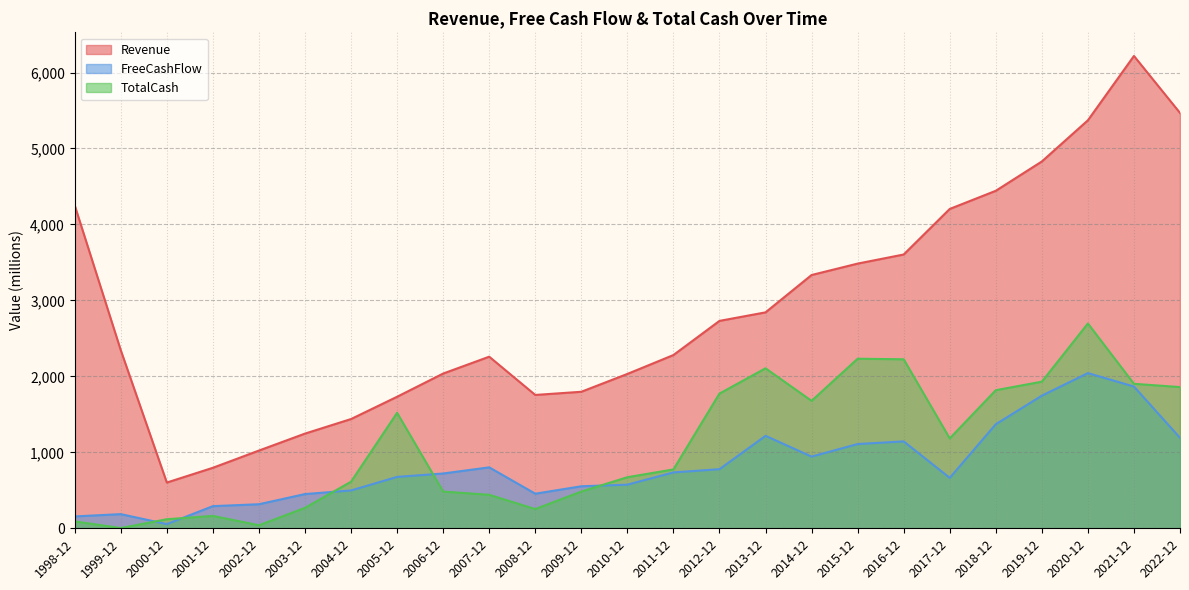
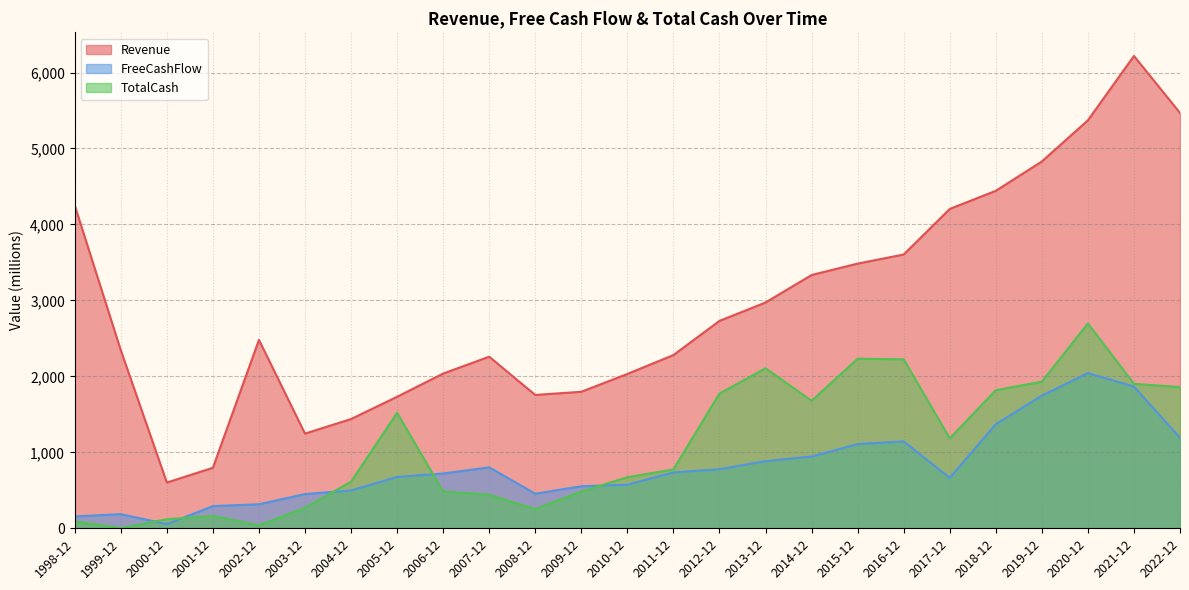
  {
    "Revenue": {
      "1998-12": "4,300",
      "1999-12": "2,300",
      "2000-12": "600",
      "2001-12": "800",
-     "2002-12": "1,000",
+     "2002-12": "2,500",
      "2003-12": "1,200",
      "2004-12": "1,400",
      "2005-12": "1,700",
      "2006-12": "2,000",
      "2007-12": "2,300",
      "2008-12": "1,800",
      "2009-12": "1,800",
      "2010-12": "2,000",
      "2011-12": "2,300",
      "2012-12": "2,700",
-     "2013-12": "2,800",
+     "2013-12": "3,000",
      "2014-12": "3,300",
      "2015-12": "3,500",
      "2016-12": "3,600",
      "2017-12": "4,200",
      "2018-12": "4,400",
      "2019-12": "4,800",
      "2020-12": "5,400",
      "2021-12": "6,200",
      "2022-12": "5,500"
    },
    "FreeCashFlow": {
      "1998-12": "200",
      "1999-12": "200",
      "2000-12": "100",
      "2001-12": "300",
      "2002-12": "300",
      "2003-12": "500",
      "2004-12": "500",
      "2005-12": "700",
      "2006-12": "700",
      "2007-12": "800",
      "2008-12": "500",
      "2009-12": "600",
      "2010-12": "600",
      "2011-12": "700",
      "2012-12": "800",
-     "2013-12": "1,200",
+     "2013-12": "900",
      "2014-12": "900",
      "2015-12": "1,100",
      "2016-12": "1,100",
      "2017-12": "700",
      "2018-12": "1,400",
      "2019-12": "1,700",
      "2020-12": "2,000",
      "2021-12": "1,900",
      "2022-12": "1,200"
    },
    "TotalCash": {
      "1998-12": "100",
      "1999-12": "0",
      "2000-12": "100",
      "2001-12": "200",
      "2002-12": "0",
      "2003-12": "300",
      "2004-12": "600",
      "2005-12": "1,500",
      "2006-12": "500",
      "2007-12": "400",
      "2008-12": "300",
      "2009-12": "500",
      "2010-12": "700",
      "2011-12": "800",
      "2012-12": "1,800",
      "2013-12": "2,100",
      "2014-12": "1,700",
      "2015-12": "2,200",
      "2016-12": "2,200",
      "2017-12": "1,200",
      "2018-12": "1,800",
      "2019-12": "1,900",
      "2020-12": "2,700",
      "2021-12": "1,900",
      "2022-12": "1,900"
    }
  }
